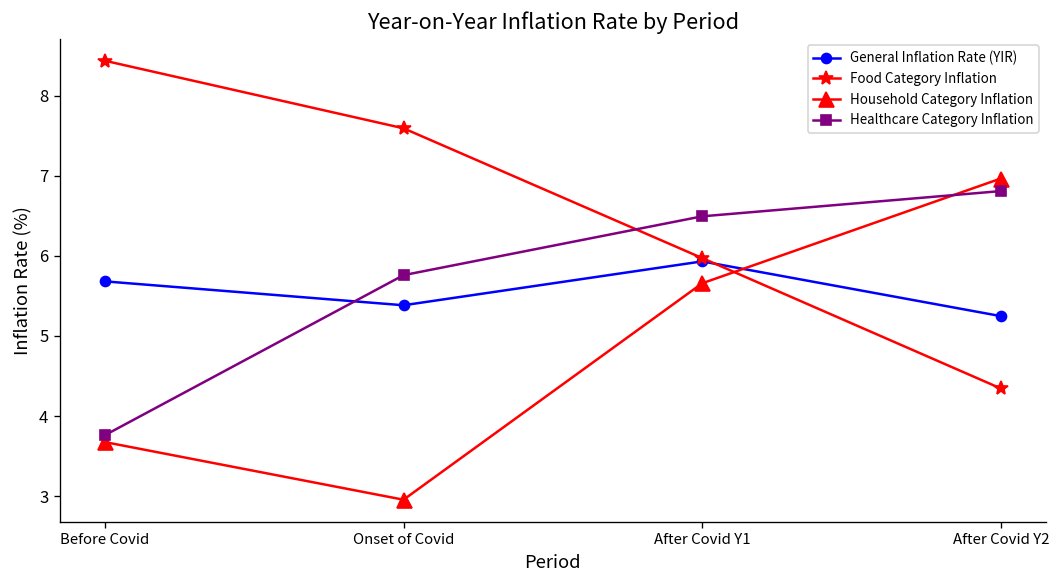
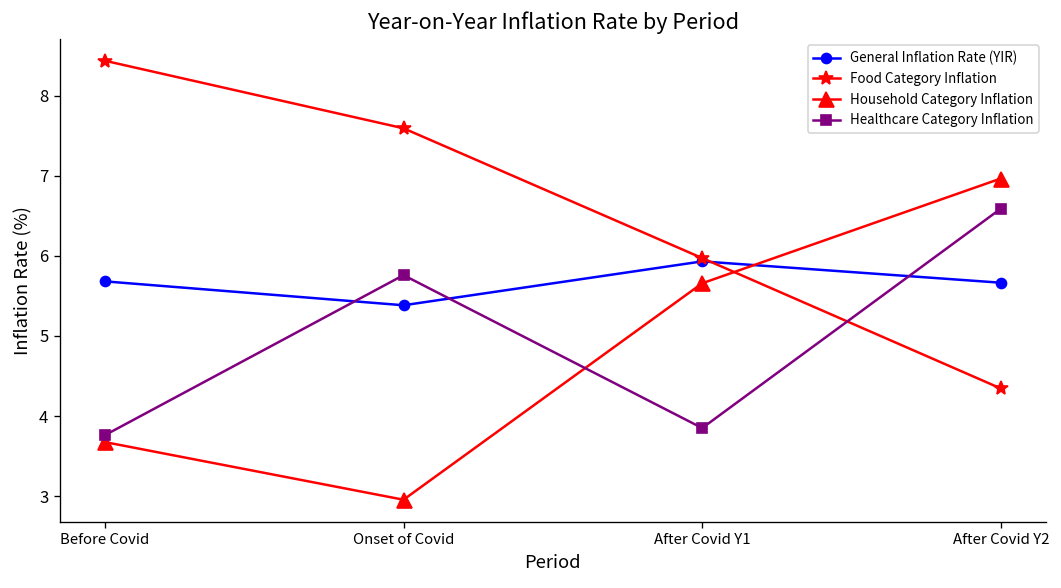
  {
    "General Inflation Rate (YIR)": {
      "Before Covid": 5.7,
      "Onset of Covid": 5.4,
      "After Covid Y1": 5.9,
-     "After Covid Y2": 5.2
+     "After Covid Y2": 5.7
    },
    "Healthcare Category Inflation": {
      "Before Covid": 3.8,
      "Onset of Covid": 5.8,
-     "After Covid Y1": 6.5,
-     "After Covid Y2": 6.8
+     "After Covid Y1": 3.9,
+     "After Covid Y2": 6.6
    }
  }
